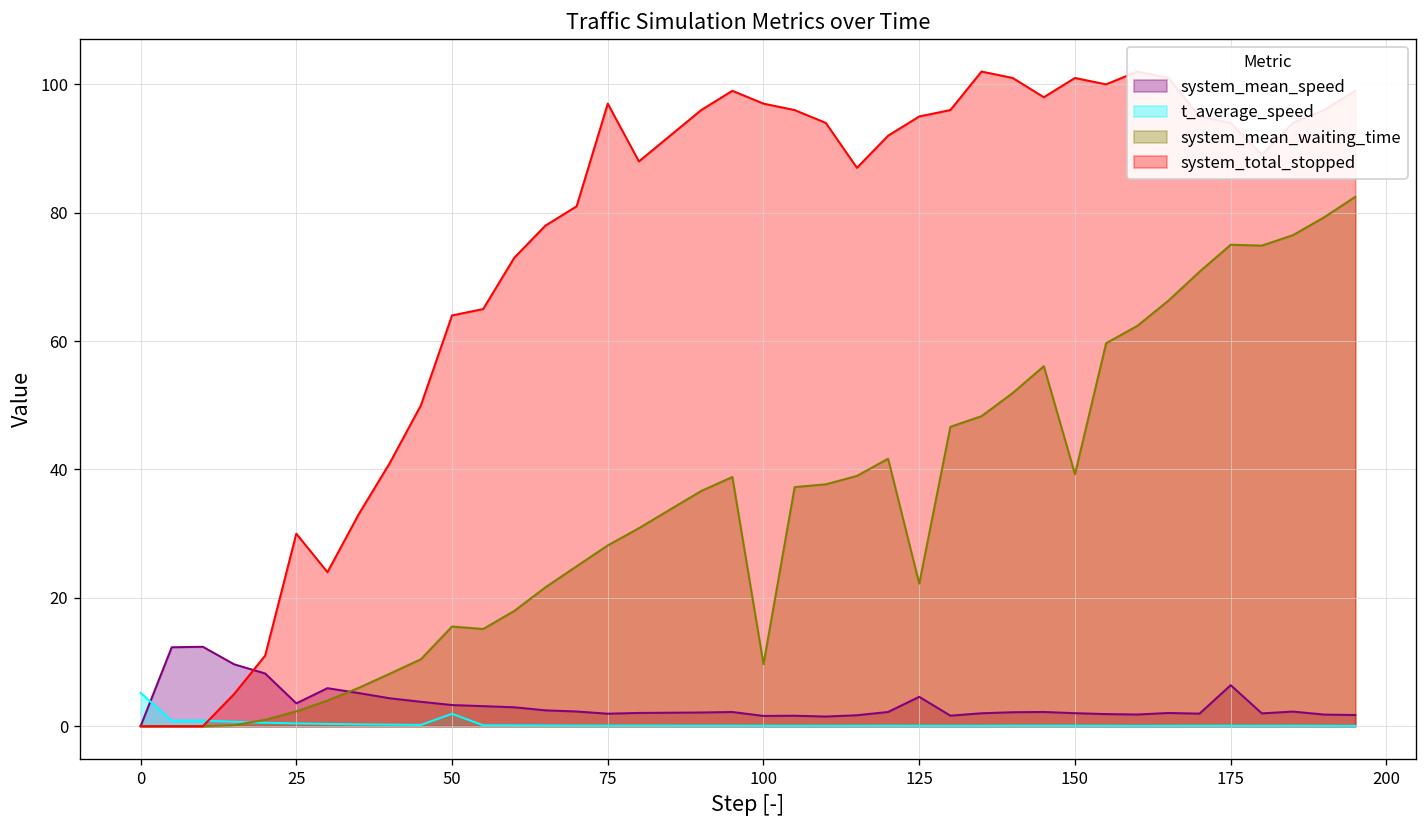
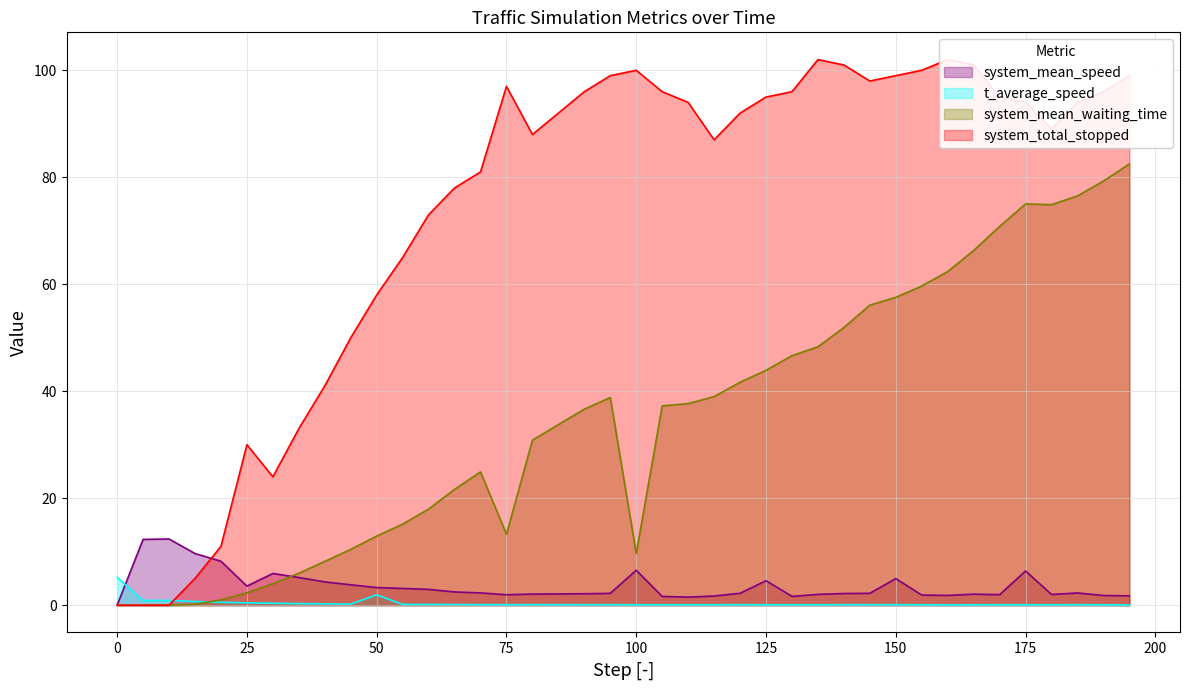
  {
    "system_mean_speed": {
      "25": 4,
      "50": 3,
      "75": 2,
-     "100": 2,
+     "100": 7,
      "125": 5,
-     "150": 2,
+     "150": 5,
      "175": 6
    },
    "t_average_speed": {
      "0": 5,
      "25": 0,
      "50": 2,
      "75": 0,
      "100": 0,
      "125": 0,
      "150": 0,
      "175": 0
    },
    "system_mean_waiting_time": {
      "25": 2,
-     "50": 16,
-     "75": 28,
+     "50": 13,
+     "75": 13,
      "100": 10,
-     "125": 22,
-     "150": 39,
+     "125": 44,
+     "150": 58,
      "175": 75
    },
    "system_total_stopped": {
      "25": 30,
-     "50": 64,
+     "50": 58,
      "75": 97,
-     "100": 97,
+     "100": 100,
      "125": 95,
-     "150": 101
+     "150": 99
    }
  }
